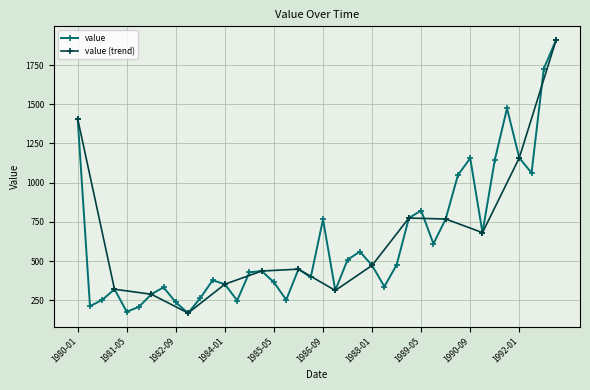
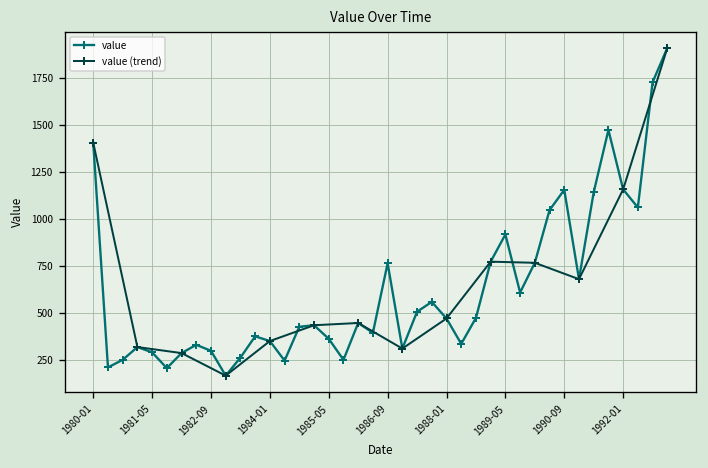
  {
    "value": {
-     "1981-05": 180,
-     "1982-09": 240,
+     "1981-05": 290,
+     "1982-09": 300,
      "1985-05": 360,
      "1986-09": 770,
-     "1989-05": 820,
+     "1989-05": 920,
      "1990-09": 1160
    }
  }
